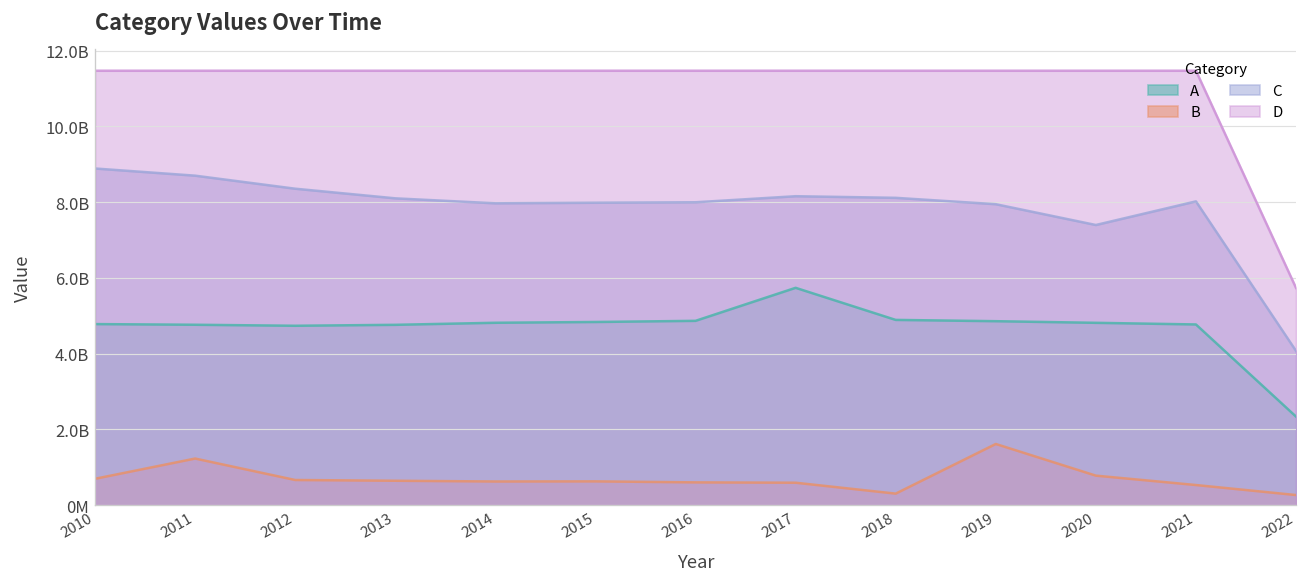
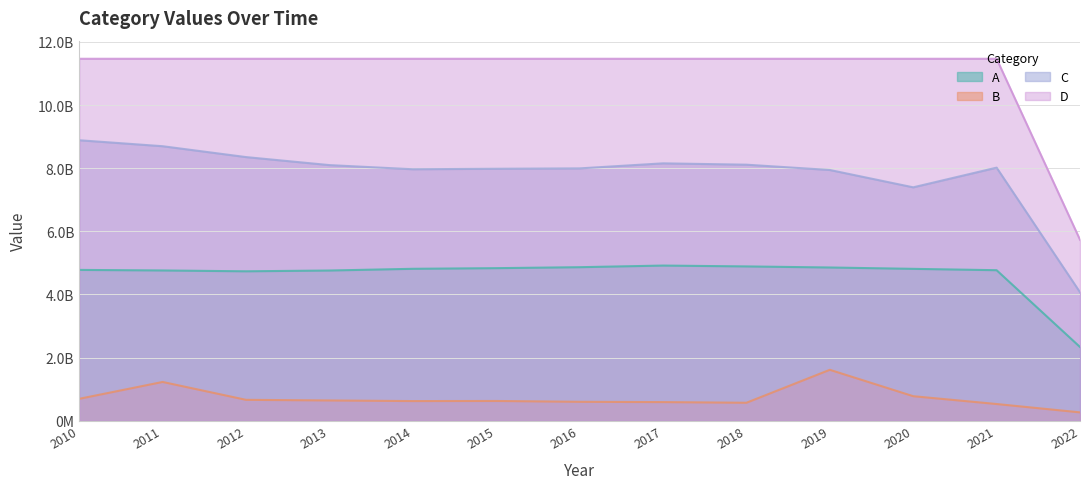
  {
    "A": {
      "2010": 4800000000,
      "2011": 4800000000,
      "2012": 4700000000,
      "2013": 4800000000,
      "2014": 4800000000,
      "2015": 4800000000,
      "2016": 4900000000,
-     "2017": 5700000000,
+     "2017": 4900000000,
      "2018": 4900000000,
      "2019": 4900000000,
      "2020": 4800000000,
      "2021": 4800000000,
      "2022": 2300000000
    },
    "B": {
      "2010": 700000000,
      "2011": 1200000000,
      "2012": 700000000,
      "2013": 600000000,
      "2014": 600000000,
      "2015": 600000000,
      "2016": 600000000,
      "2017": 600000000,
-     "2018": 300000000,
+     "2018": 600000000,
      "2019": 1600000000,
      "2020": 800000000,
      "2021": 500000000,
      "2022": 300000000
    }
  }
